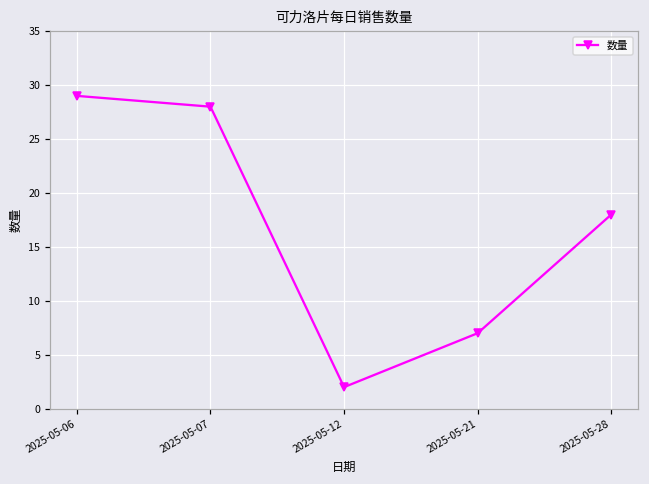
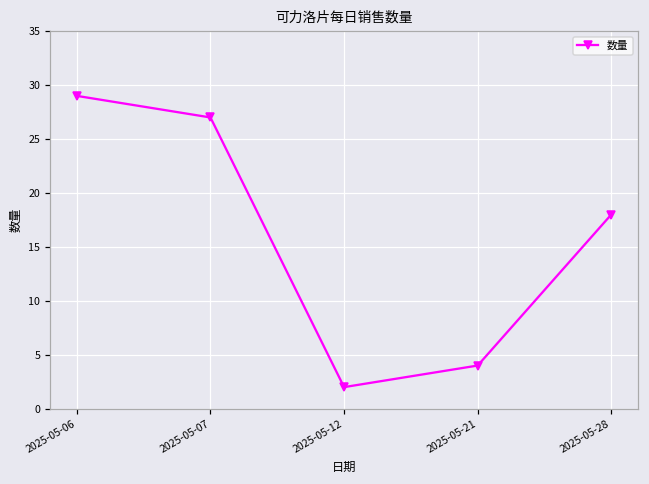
  {
    "2025-05-06": 29,
-   "2025-05-07": 28,
+   "2025-05-07": 27,
    "2025-05-12": 2,
-   "2025-05-21": 7,
+   "2025-05-21": 4,
    "2025-05-28": 18
  }
